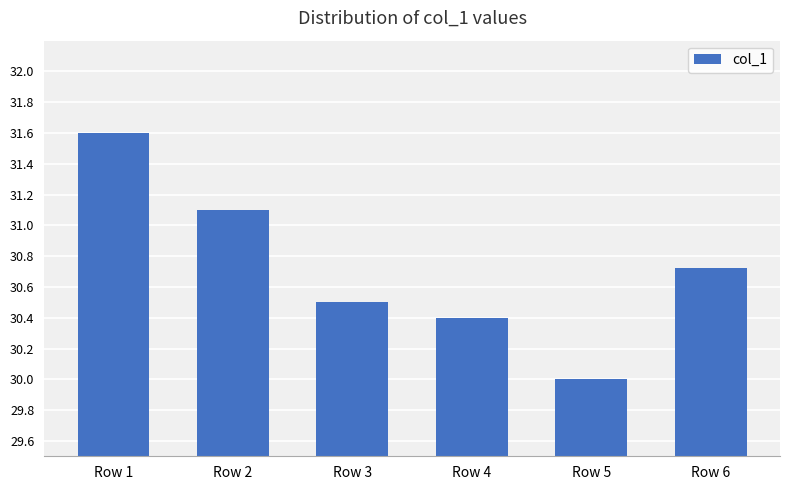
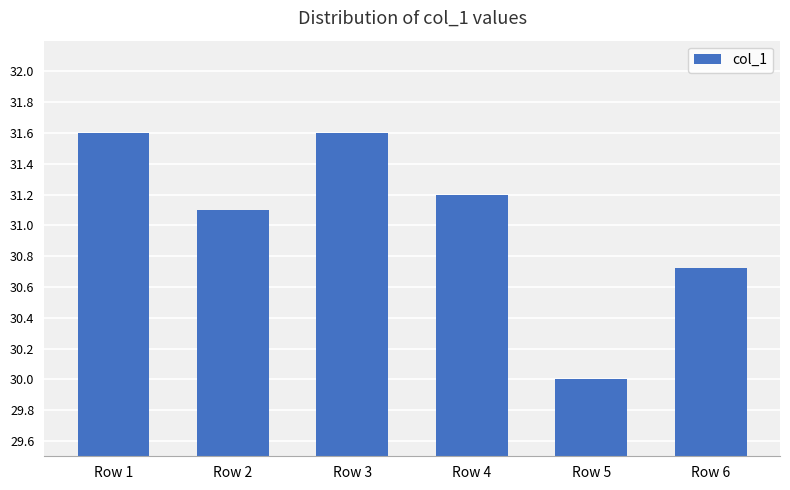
  {
    "Row 1": 31.6,
    "Row 2": 31.1,
-   "Row 3": 30.5,
-   "Row 4": 30.4,
+   "Row 3": 31.6,
+   "Row 4": 31.2,
    "Row 5": 30.0,
    "Row 6": 30.72
  }
